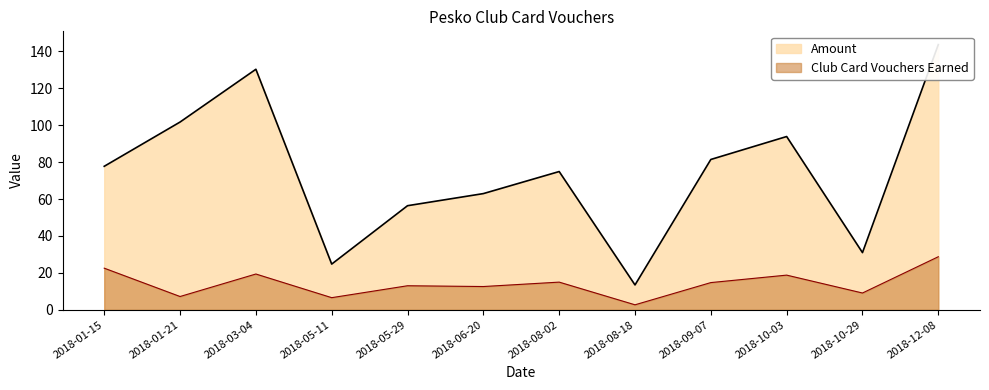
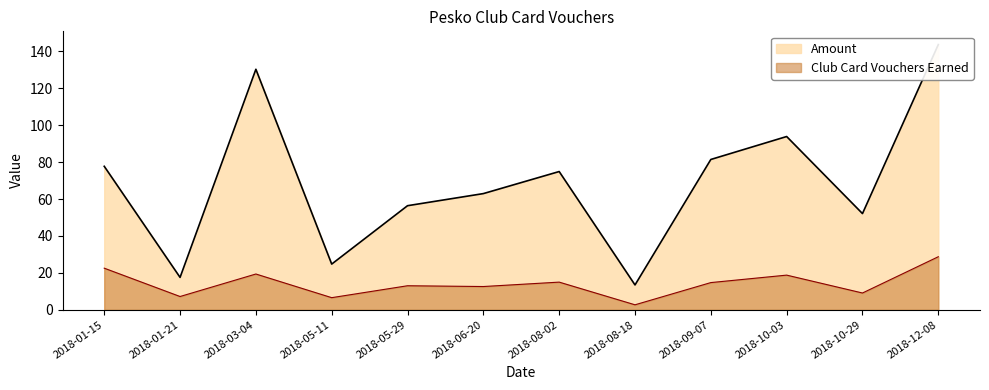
  {
    "Amount": {
      "2018-01-15": 78,
-     "2018-01-21": 102,
+     "2018-01-21": 18,
      "2018-03-04": 130,
      "2018-05-11": 25,
      "2018-05-29": 56,
      "2018-06-20": 63,
      "2018-08-02": 75,
      "2018-08-18": 13,
      "2018-09-07": 81,
      "2018-10-03": 94,
-     "2018-10-29": 31
+     "2018-10-29": 52
    },
    "Club Card Vouchers Earned": {
      "2018-01-15": 23,
      "2018-01-21": 7,
      "2018-03-04": 19,
      "2018-05-11": 7,
      "2018-05-29": 13,
      "2018-06-20": 13,
      "2018-08-02": 15,
      "2018-08-18": 3,
      "2018-09-07": 15,
      "2018-10-03": 19,
      "2018-10-29": 9,
      "2018-12-08": 29
    }
  }
